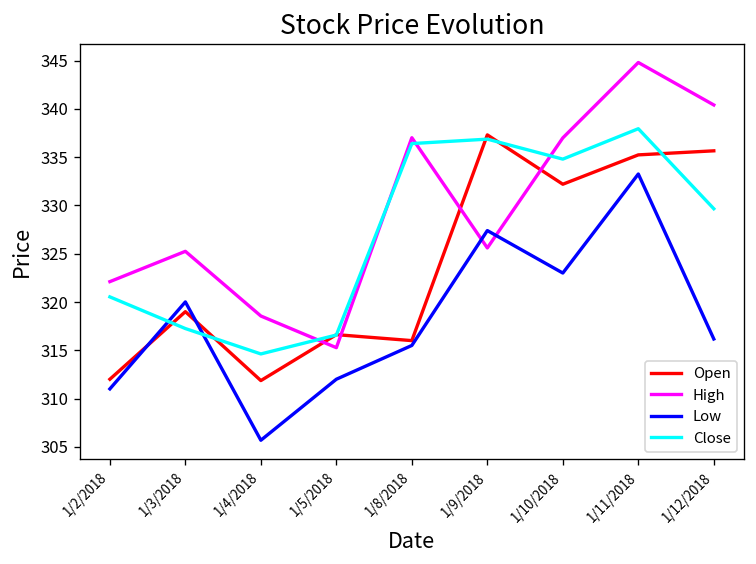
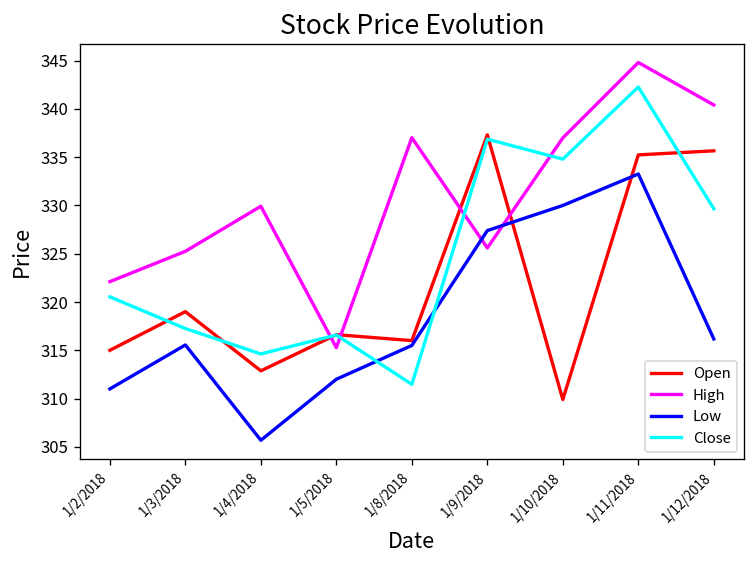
  {
    "Open": {
-     "1/2/2018": 312,
+     "1/2/2018": 315,
      "1/3/2018": 319,
-     "1/4/2018": 312,
+     "1/4/2018": 313,
      "1/8/2018": 316,
      "1/9/2018": 337,
-     "1/10/2018": 332,
+     "1/10/2018": 310,
      "1/11/2018": 335,
      "1/12/2018": 336
    },
    "High": {
      "1/2/2018": 322,
      "1/3/2018": 325,
-     "1/4/2018": 319,
+     "1/4/2018": 330,
      "1/5/2018": 315,
      "1/8/2018": 337,
      "1/9/2018": 326,
      "1/10/2018": 337,
      "1/11/2018": 345,
      "1/12/2018": 340
    },
    "Low": {
      "1/2/2018": 311,
-     "1/3/2018": 320,
+     "1/3/2018": 316,
      "1/4/2018": 306,
      "1/5/2018": 312,
      "1/8/2018": 316,
      "1/9/2018": 327,
-     "1/10/2018": 323,
+     "1/10/2018": 330,
      "1/11/2018": 333,
      "1/12/2018": 316
    },
    "Close": {
      "1/2/2018": 321,
      "1/3/2018": 317,
      "1/4/2018": 315,
-     "1/8/2018": 336,
+     "1/8/2018": 311,
      "1/9/2018": 337,
      "1/10/2018": 335,
-     "1/11/2018": 338,
+     "1/11/2018": 342,
      "1/12/2018": 330
    }
  }
